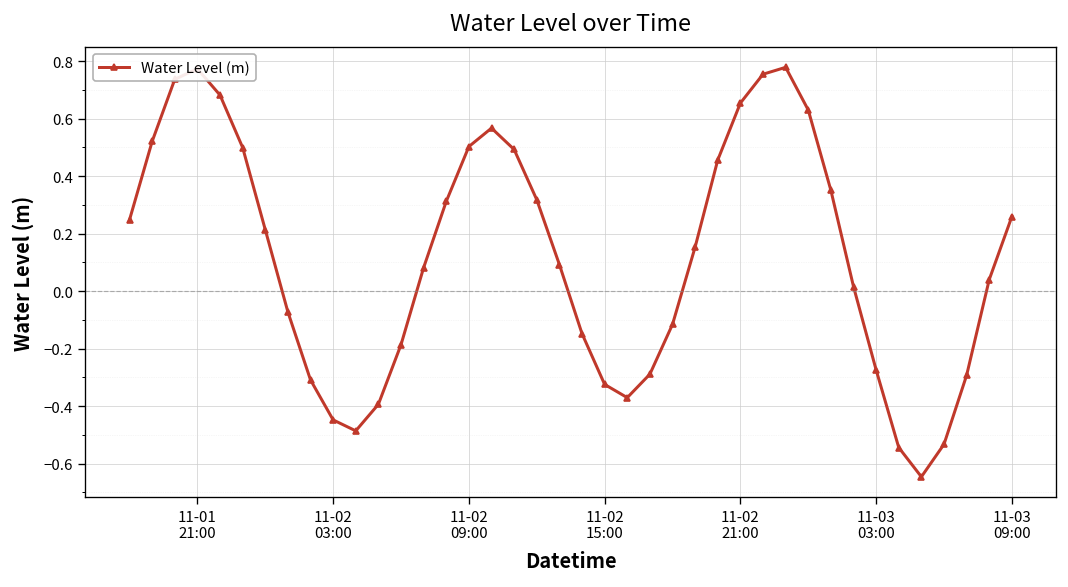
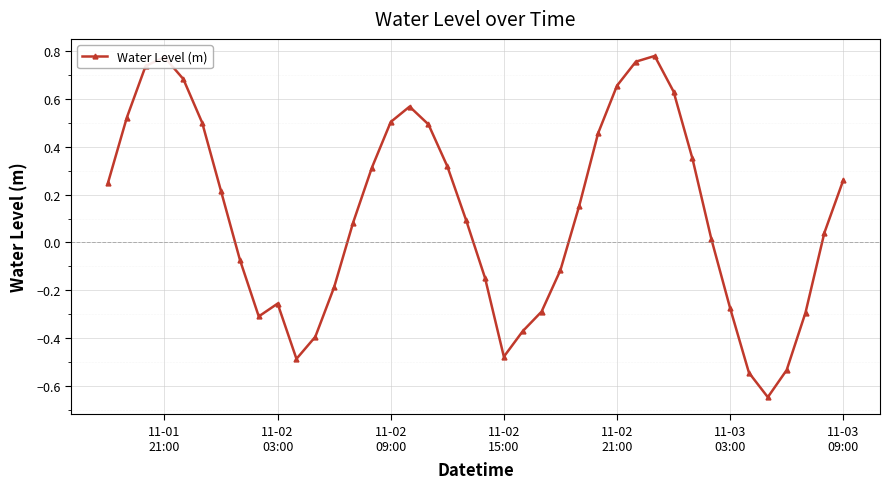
  {
-   "11-02 03:00": -0.45,
+   "11-02 03:00": -0.26,
    "11-02 09:00": 0.50,
-   "11-02 15:00": -0.32,
+   "11-02 15:00": -0.48,
    "11-02 21:00": 0.65,
    "11-03 03:00": -0.27,
    "11-03 09:00": 0.26
  }
